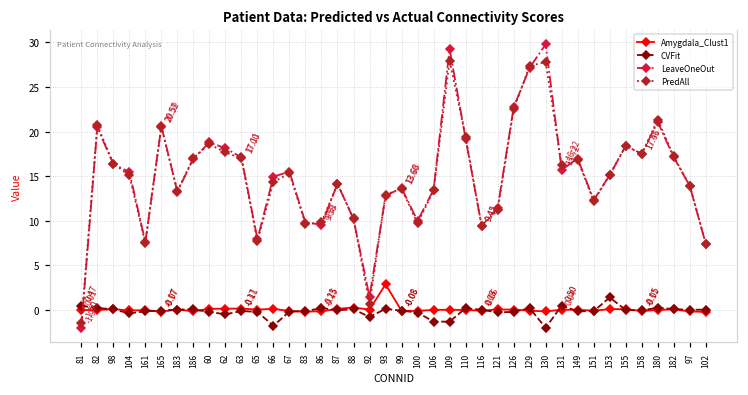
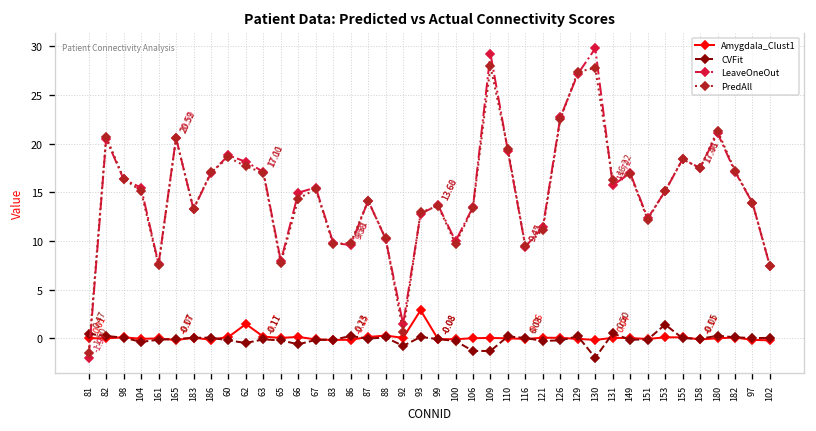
  {
    "Amygdala_Clust1": {
      "60": 0,
-     "62": 0,
+     "62": 1,
      "66": 0,
      "92": 0,
      "93": 3,
      "106": 0,
      "109": 0,
      "130": 0,
      "153": 0
    },
    "CVFit": {
      "60": 0,
      "62": 0,
-     "66": -2,
+     "66": -1,
      "92": -1,
      "93": 0,
      "106": -1,
      "109": -1,
      "121": 0,
      "130": -2,
      "153": 1
    }
  }
